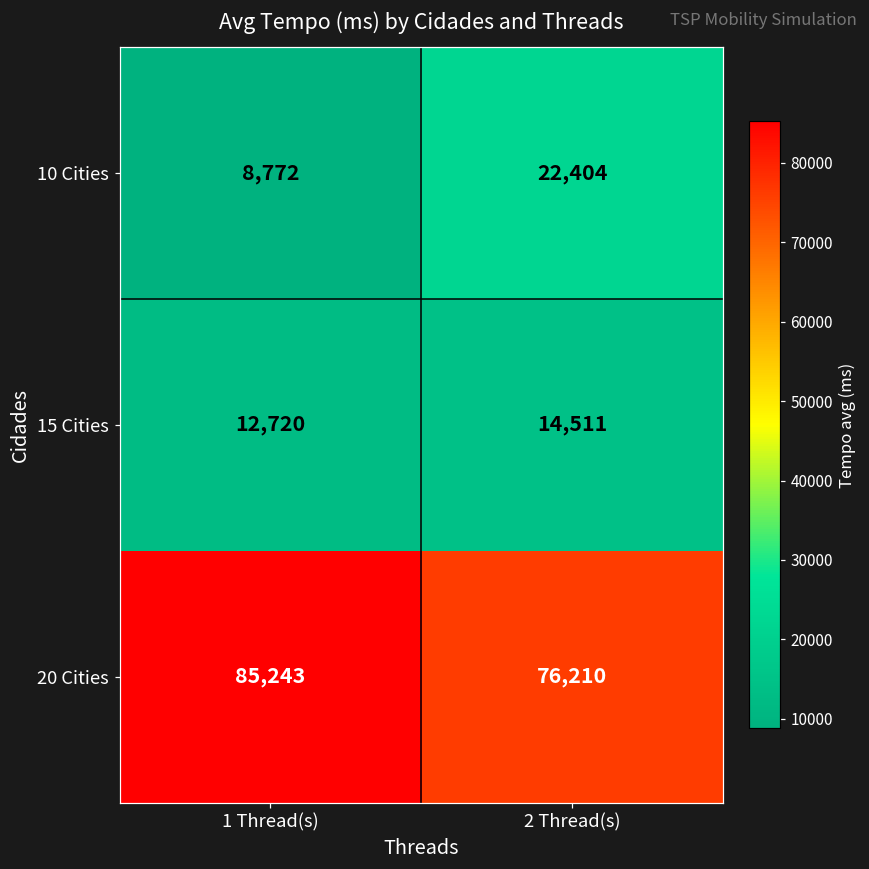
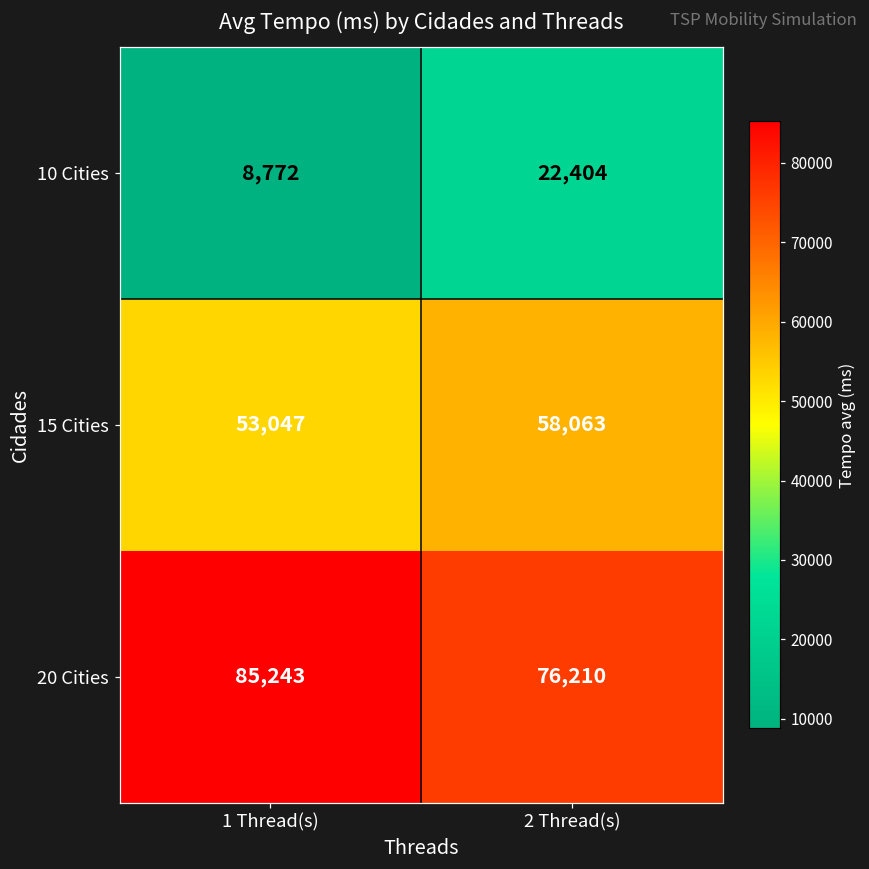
  {
    "10 Cities": {
      "1 Thread(s)": "8,772",
      "2 Thread(s)": "22,404"
    },
    "15 Cities": {
-     "1 Thread(s)": "12,720",
-     "2 Thread(s)": "14,511"
+     "1 Thread(s)": "53,047",
+     "2 Thread(s)": "58,063"
    },
    "20 Cities": {
      "1 Thread(s)": "85,243",
      "2 Thread(s)": "76,210"
    }
  }
